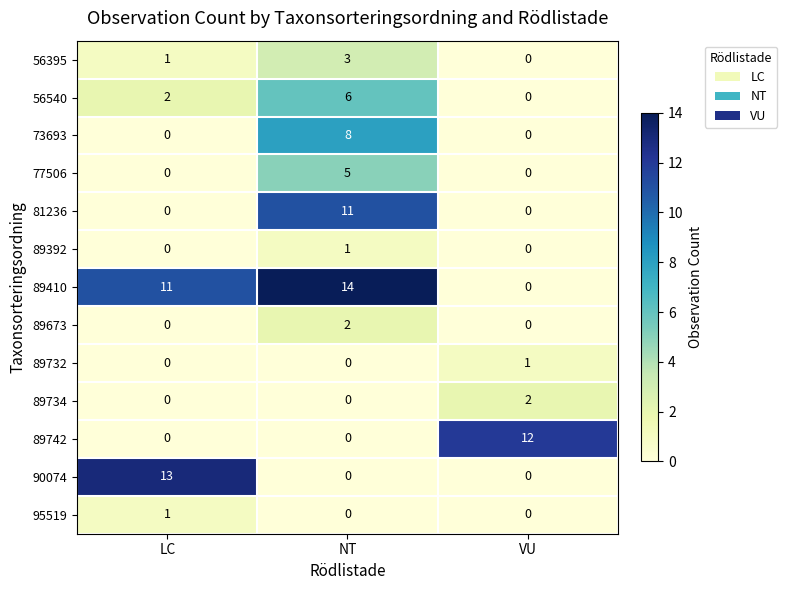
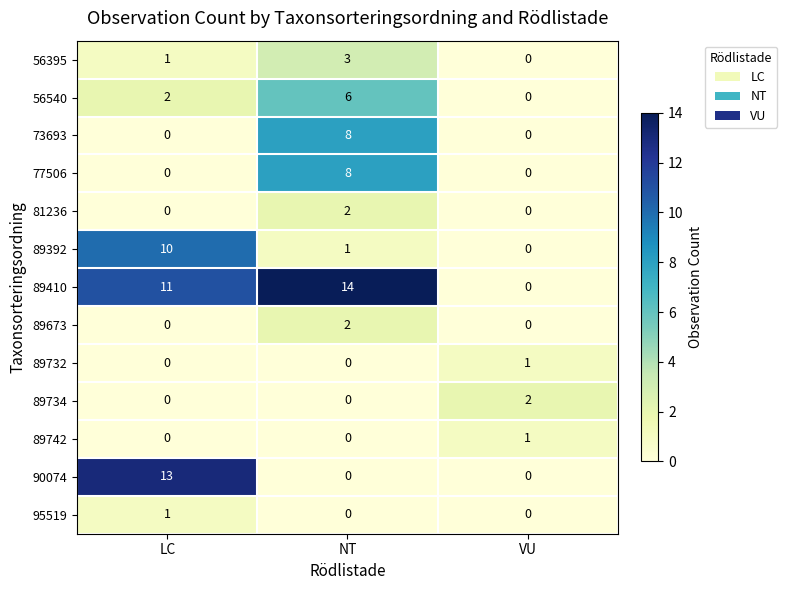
  {
    "56395": {
      "LC": 1,
      "NT": 3,
      "VU": 0
    },
    "56540": {
      "LC": 2,
      "NT": 6,
      "VU": 0
    },
    "73693": {
      "LC": 0,
      "NT": 8,
      "VU": 0
    },
    "77506": {
      "LC": 0,
-     "NT": 5,
+     "NT": 8,
      "VU": 0
    },
    "81236": {
      "LC": 0,
-     "NT": 11,
+     "NT": 2,
      "VU": 0
    },
    "89392": {
-     "LC": 0,
+     "LC": 10,
      "NT": 1,
      "VU": 0
    },
    "89410": {
      "LC": 11,
      "NT": 14,
      "VU": 0
    },
    "89673": {
      "LC": 0,
      "NT": 2,
      "VU": 0
    },
    "89732": {
      "LC": 0,
      "NT": 0,
      "VU": 1
    },
    "89734": {
      "LC": 0,
      "NT": 0,
      "VU": 2
    },
    "89742": {
      "LC": 0,
      "NT": 0,
-     "VU": 12
+     "VU": 1
    },
    "90074": {
      "LC": 13,
      "NT": 0,
      "VU": 0
    },
    "95519": {
      "LC": 1,
      "NT": 0,
      "VU": 0
    }
  }
